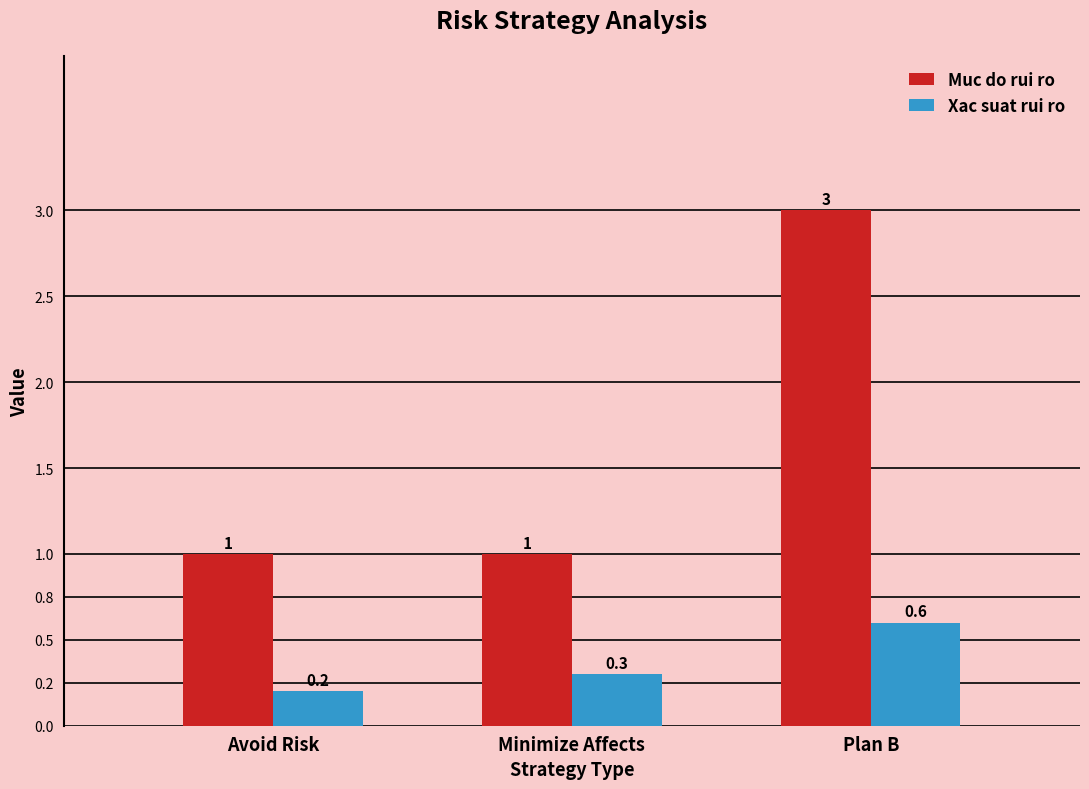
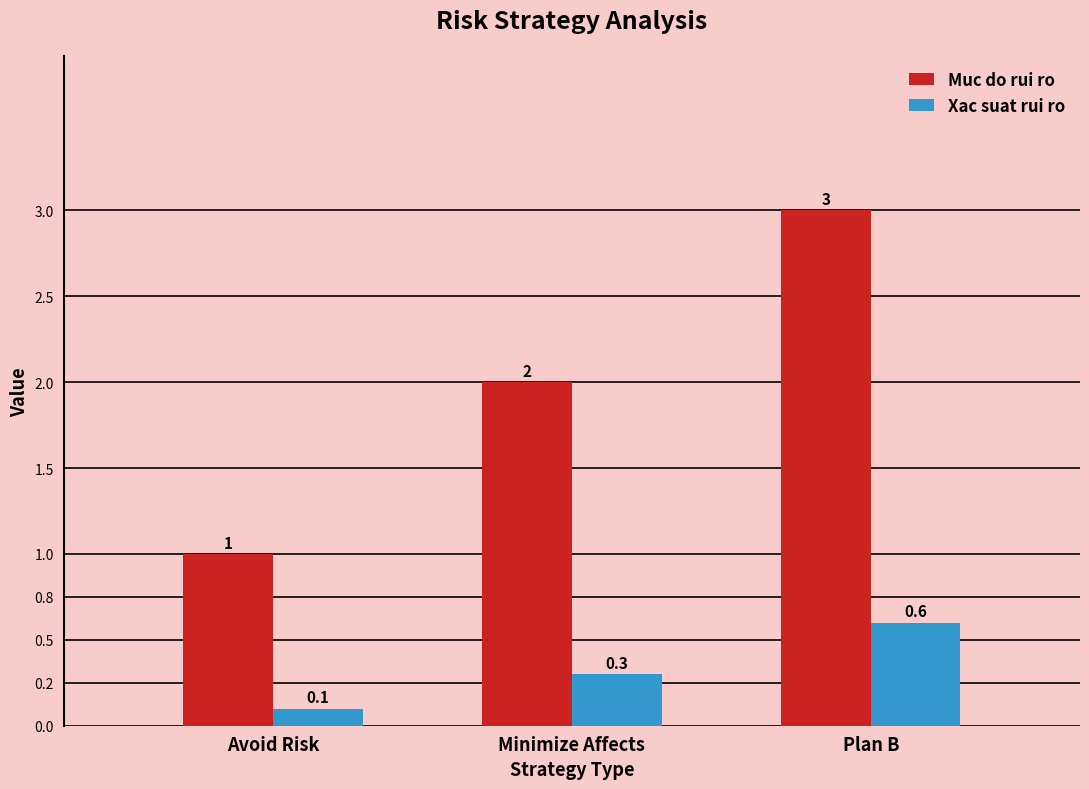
  {
    "Muc do rui ro": {
      "Avoid Risk": 1,
-     "Minimize Affects": 1,
+     "Minimize Affects": 2,
      "Plan B": 3
    },
    "Xac suat rui ro": {
-     "Avoid Risk": 0.2,
+     "Avoid Risk": 0.1,
      "Minimize Affects": 0.3,
      "Plan B": 0.6
    }
  }
